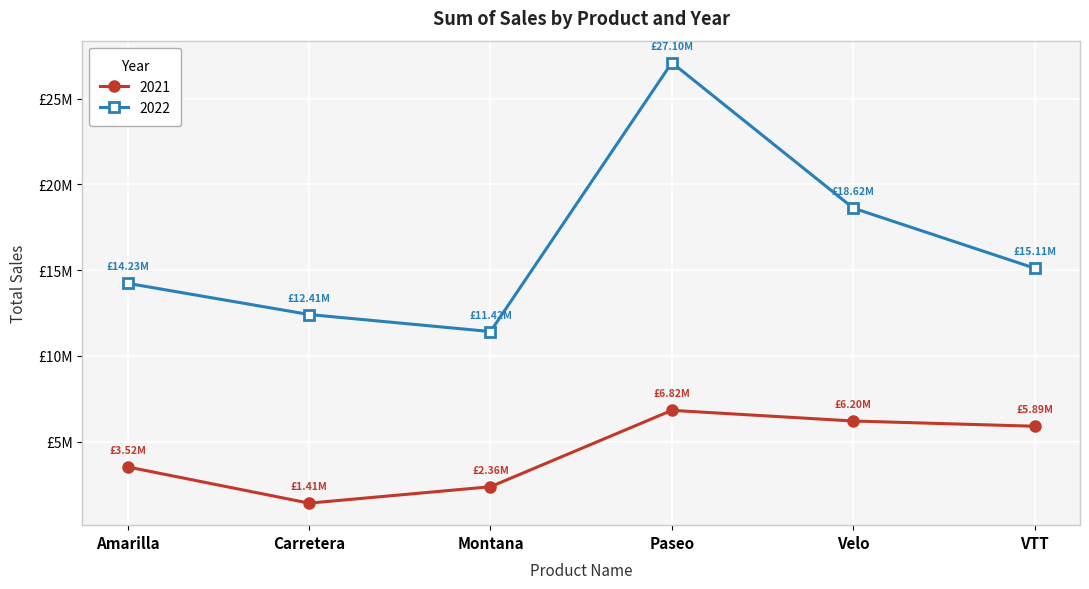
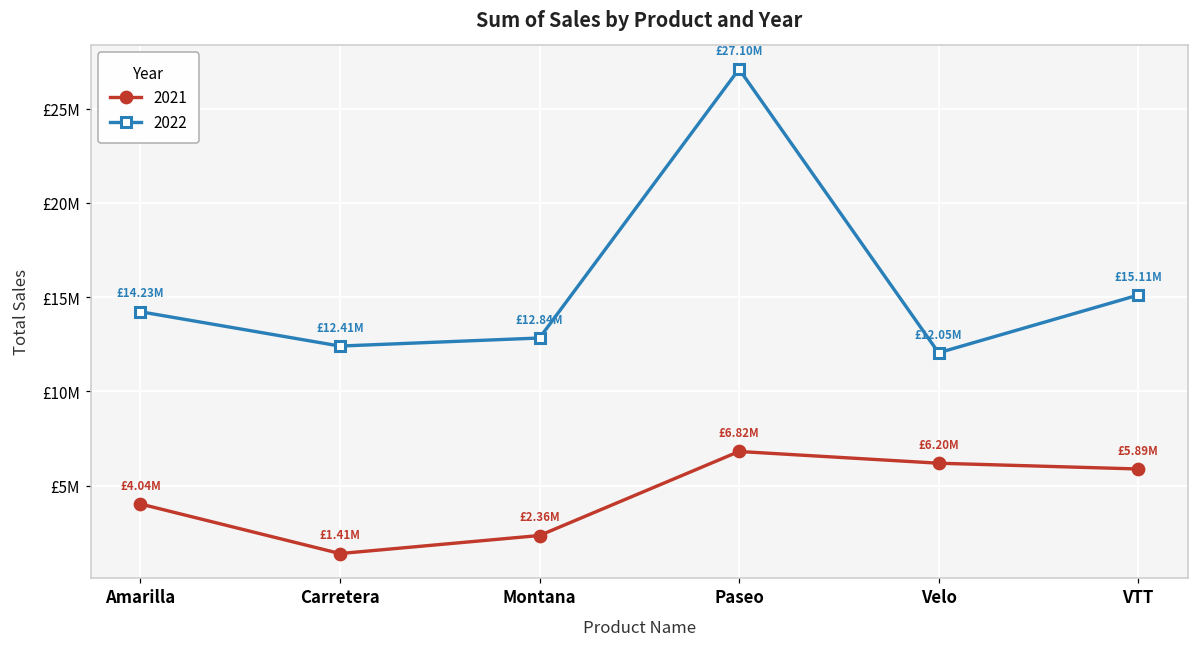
  {
    "2021": {
-     "Amarilla": "£3.52M",
+     "Amarilla": "£4.04M",
      "Carretera": "£1.41M",
      "Montana": "£2.36M",
      "Paseo": "£6.82M",
      "Velo": "£6.20M",
      "VTT": "£5.89M"
    },
    "2022": {
      "Amarilla": "£14.23M",
      "Carretera": "£12.41M",
-     "Montana": "£11.42M",
+     "Montana": "£12.84M",
      "Paseo": "£27.10M",
-     "Velo": "£18.62M",
+     "Velo": "£12.05M",
      "VTT": "£15.11M"
    }
  }
